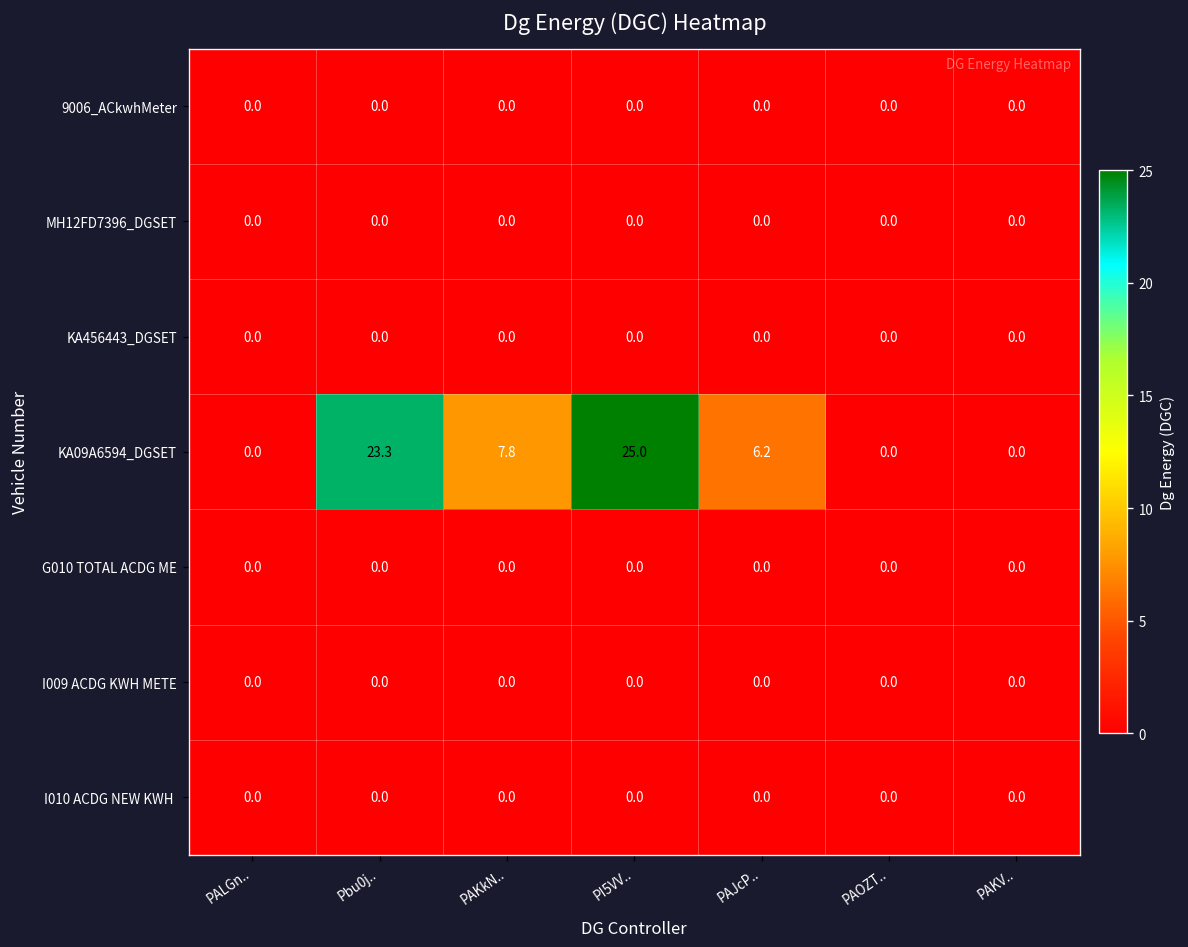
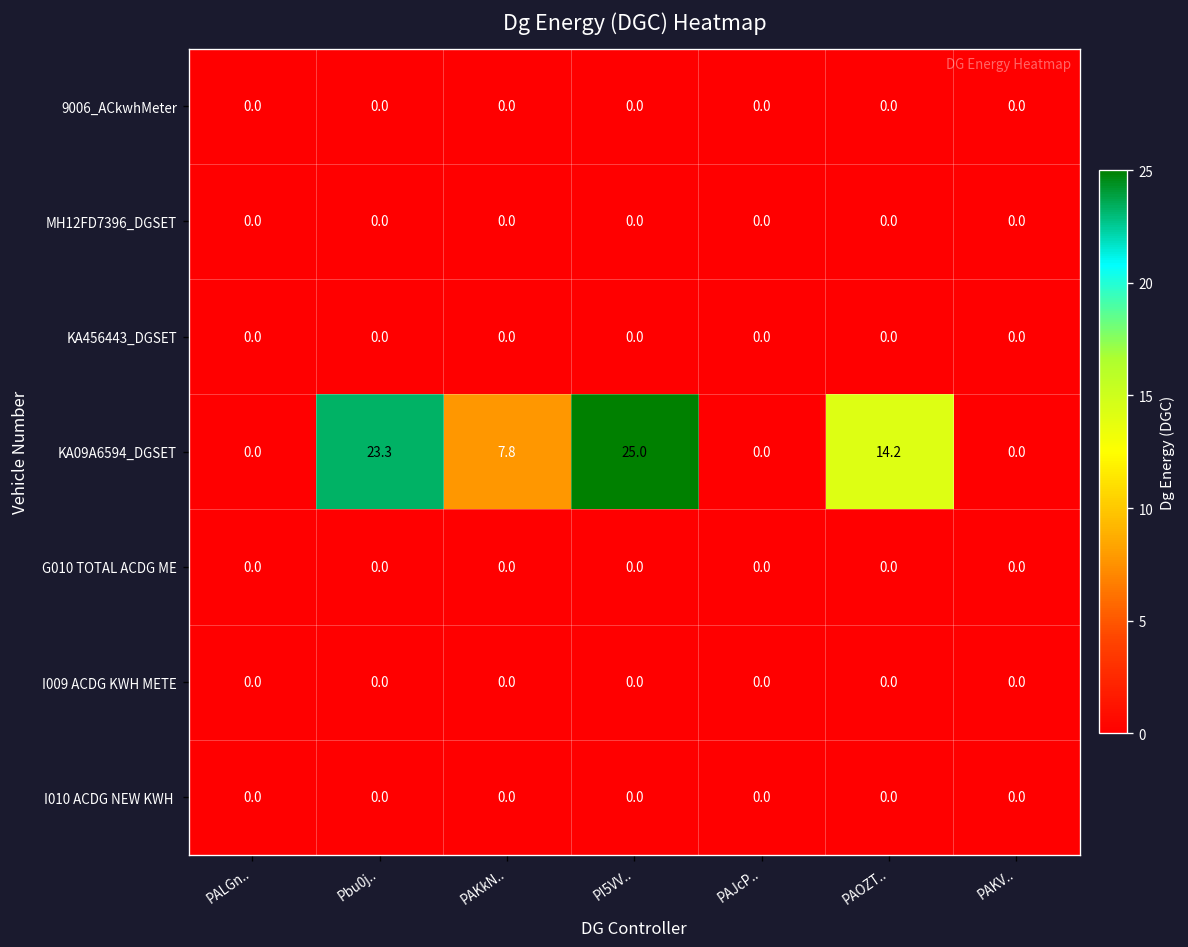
  {
    "9006_ACkwhMeter": {
      "PALGn..": 0.0,
      "Pbu0j..": 0.0,
      "PAKkN..": 0.0,
      "PI5VV..": 0.0,
      "PAJcP..": 0.0,
      "PAOZT..": 0.0
    },
    "MH12FD7396_DGSET": {
      "PALGn..": 0.0,
      "Pbu0j..": 0.0,
      "PAKkN..": 0.0,
      "PI5VV..": 0.0,
      "PAJcP..": 0.0,
      "PAOZT..": 0.0,
      "PAKV..": 0.0
    },
    "KA456443_DGSET": {
      "PALGn..": 0.0,
      "Pbu0j..": 0.0,
      "PAKkN..": 0.0,
      "PI5VV..": 0.0,
      "PAJcP..": 0.0,
      "PAOZT..": 0.0,
      "PAKV..": 0.0
    },
    "KA09A6594_DGSET": {
      "PALGn..": 0.0,
      "Pbu0j..": 23.3,
      "PAKkN..": 7.8,
      "PI5VV..": 25.0,
-     "PAJcP..": 6.2,
-     "PAOZT..": 0.0,
+     "PAJcP..": 0.0,
+     "PAOZT..": 14.2,
      "PAKV..": 0.0
    },
    "G010 TOTAL ACDG ME": {
      "PALGn..": 0.0,
      "Pbu0j..": 0.0,
      "PAKkN..": 0.0,
      "PI5VV..": 0.0,
      "PAJcP..": 0.0,
      "PAOZT..": 0.0,
      "PAKV..": 0.0
    },
    "I009 ACDG KWH METE": {
      "PALGn..": 0.0,
      "Pbu0j..": 0.0,
      "PAKkN..": 0.0,
      "PI5VV..": 0.0,
      "PAJcP..": 0.0,
      "PAOZT..": 0.0,
      "PAKV..": 0.0
    },
    "I010 ACDG NEW KWH": {
      "PALGn..": 0.0,
      "Pbu0j..": 0.0,
      "PAKkN..": 0.0,
      "PI5VV..": 0.0,
      "PAJcP..": 0.0,
      "PAOZT..": 0.0,
      "PAKV..": 0.0
    }
  }
